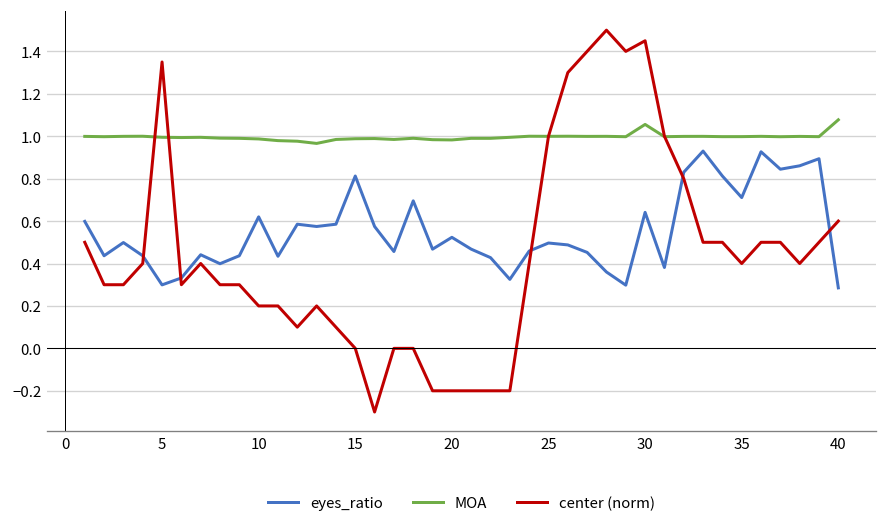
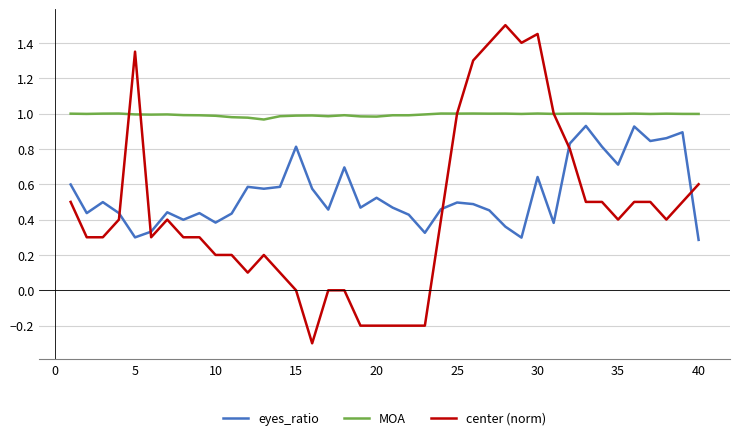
  {
    "eyes_ratio": {
      "5": 0.30,
-     "10": 0.62,
+     "10": 0.38,
      "15": 0.81,
      "20": 0.52,
      "25": 0.50,
      "30": 0.64,
      "35": 0.71,
      "40": 0.29
    },
    "MOA": {
      "5": 1.00,
      "10": 0.99,
      "15": 0.99,
      "20": 0.98,
-     "30": 1.06,
+     "30": 1.00,
      "35": 1.00,
-     "40": 1.08
+     "40": 1.00
    },
    "center (norm)": {
      "5": 1.35,
      "10": 0.20,
      "15": 0.00,
      "20": -0.20,
      "30": 1.45,
      "35": 0.40,
      "40": 0.60
    }
  }
